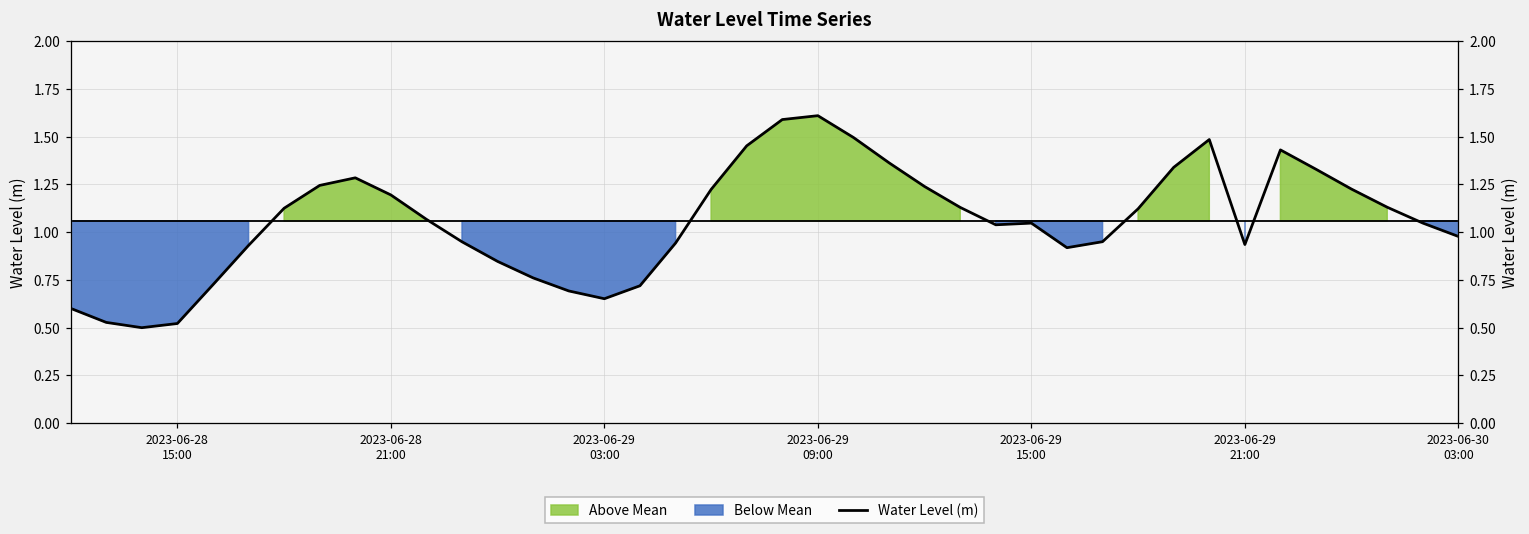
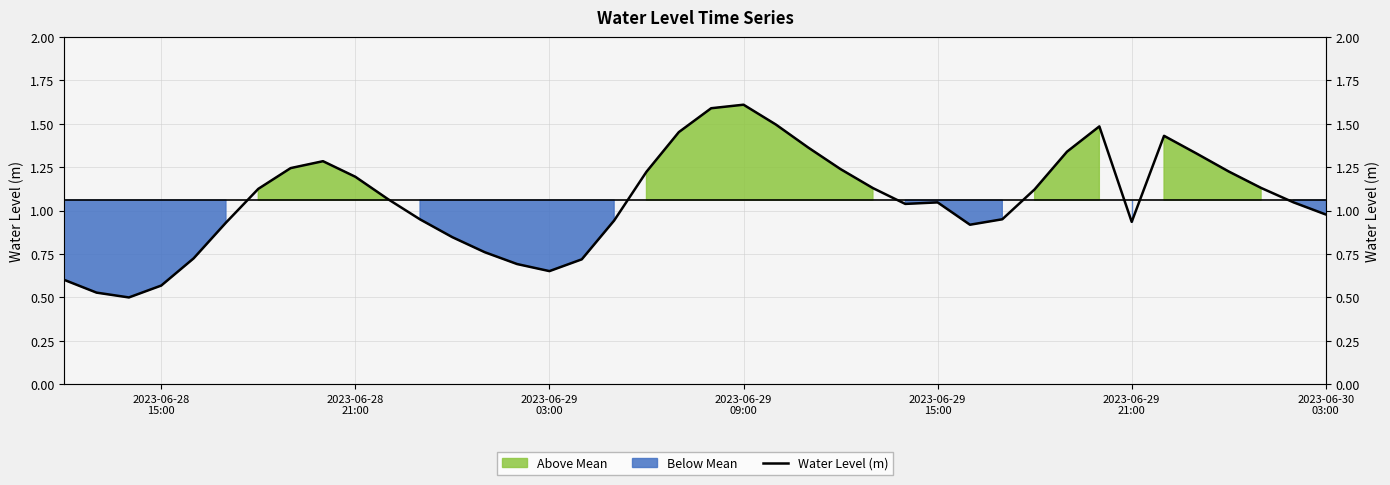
  {
-   "2023-06-28 15:00": 0.52,
+   "2023-06-28 15:00": 0.57,
    "2023-06-28 21:00": 1.19,
    "2023-06-29 03:00": 0.65,
    "2023-06-29 09:00": 1.61,
    "2023-06-29 15:00": 1.05,
    "2023-06-29 21:00": 0.93,
    "2023-06-30 03:00": 0.98
  }
